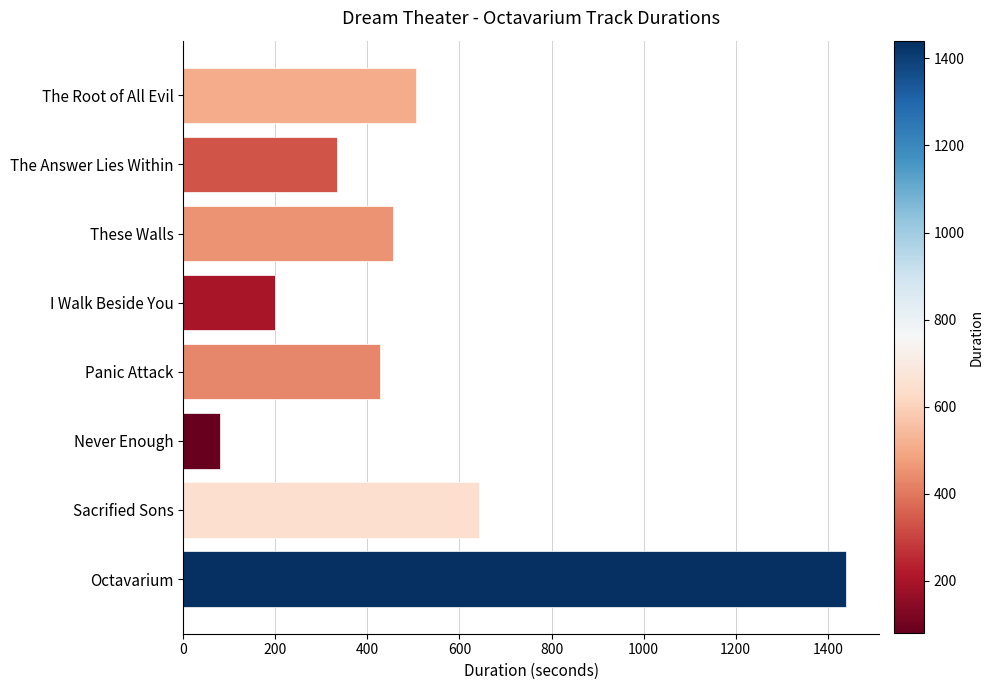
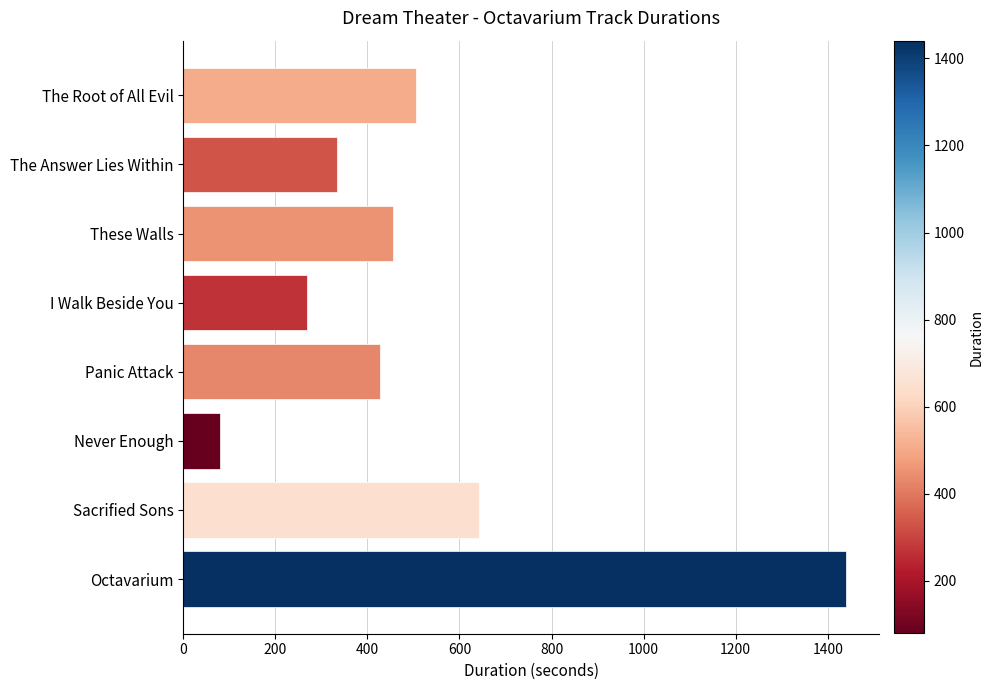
  {
    "The Root of All Evil": 510,
    "The Answer Lies Within": 330,
    "These Walls": 460,
-   "I Walk Beside You": 200,
+   "I Walk Beside You": 270,
    "Panic Attack": 430,
    "Never Enough": 80,
    "Sacrified Sons": 640,
    "Octavarium": 1440
  }
